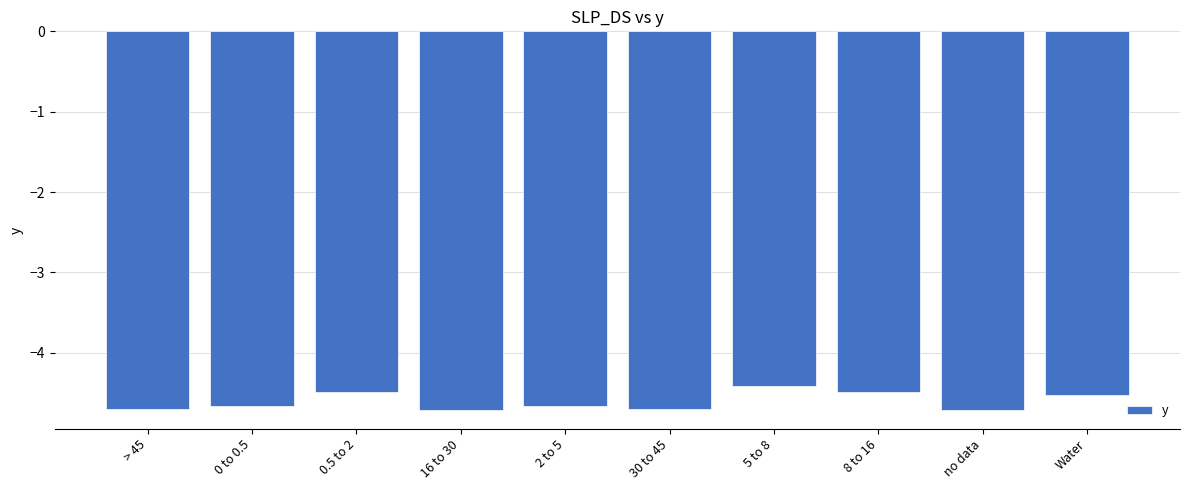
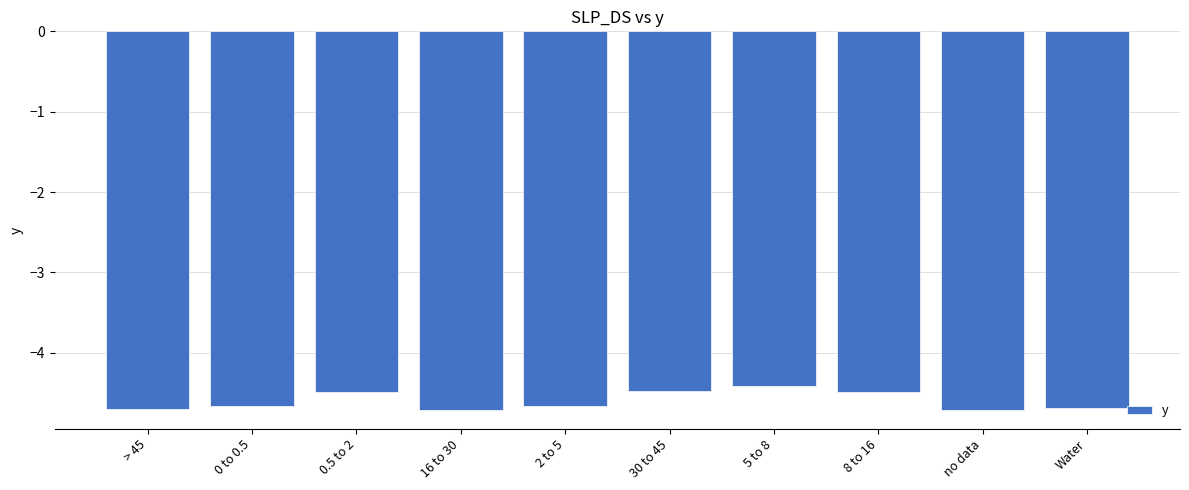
  {
    "> 45": -4.7,
    "0 to 0.5": -4.7,
    "0.5 to 2": -4.5,
    "16 to 30": -4.7,
    "2 to 5": -4.7,
-   "30 to 45": -4.7,
+   "30 to 45": -4.5,
    "5 to 8": -4.4,
    "8 to 16": -4.5,
    "no data": -4.7,
-   "Water": -4.5
+   "Water": -4.7
  }
